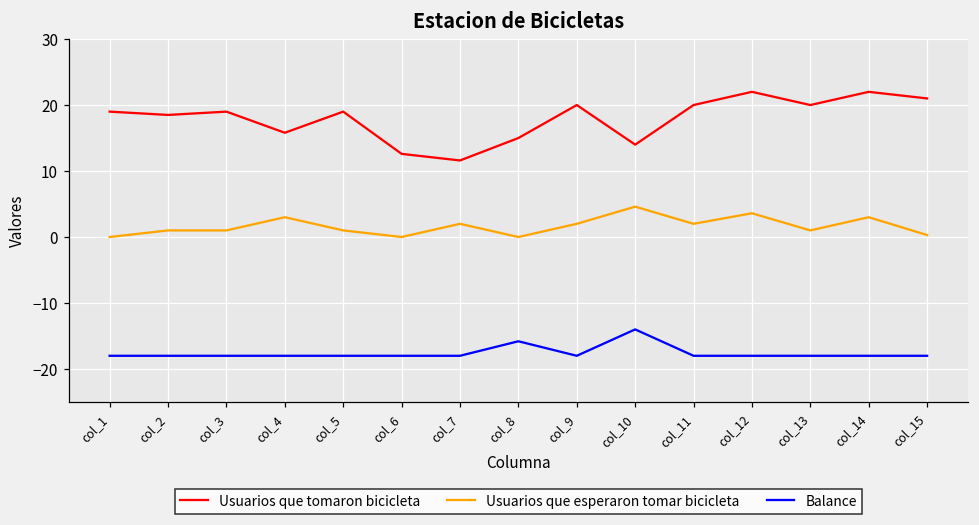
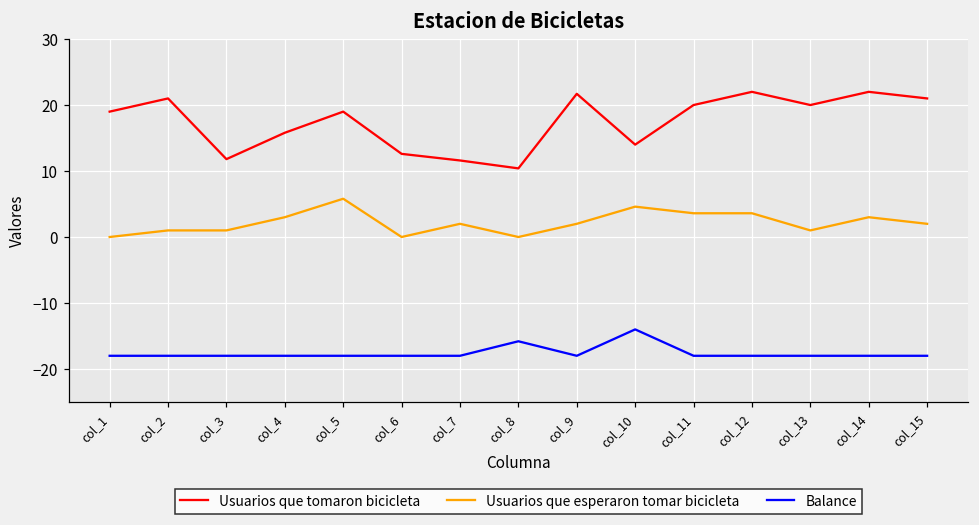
  {
    "Usuarios que tomaron bicicleta": {
      "col_1": 19,
-     "col_2": 19,
-     "col_3": 19,
+     "col_2": 21,
+     "col_3": 12,
      "col_4": 16,
      "col_5": 19,
      "col_6": 13,
      "col_7": 12,
-     "col_8": 15,
-     "col_9": 20,
+     "col_8": 10,
+     "col_9": 22,
      "col_10": 14,
      "col_11": 20,
      "col_12": 22,
      "col_13": 20,
      "col_14": 22,
      "col_15": 21
    },
    "Usuarios que esperaron tomar bicicleta": {
      "col_1": 0,
      "col_2": 1,
      "col_3": 1,
      "col_4": 3,
-     "col_5": 1,
+     "col_5": 6,
      "col_6": 0,
      "col_7": 2,
      "col_8": 0,
      "col_9": 2,
      "col_10": 5,
-     "col_11": 2,
+     "col_11": 4,
      "col_12": 4,
      "col_13": 1,
      "col_14": 3,
-     "col_15": 0
+     "col_15": 2
    },
    "Balance": {
      "col_1": -18,
      "col_2": -18,
      "col_3": -18,
      "col_4": -18,
      "col_5": -18,
      "col_6": -18,
      "col_7": -18,
      "col_8": -16,
      "col_9": -18,
      "col_10": -14,
      "col_11": -18,
      "col_12": -18,
      "col_13": -18,
      "col_14": -18,
      "col_15": -18
    }
  }
